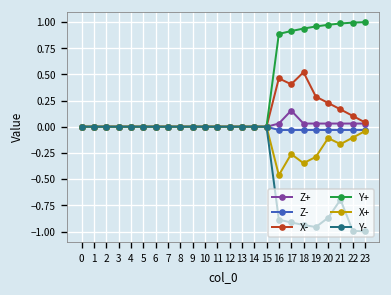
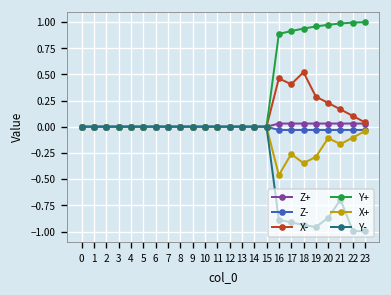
  {
    "Z+": {
      "16": 0.0,
-     "17": 0.2,
+     "17": 0.0,
      "18": 0.0,
      "19": 0.0,
      "20": 0.0,
      "21": 0.0,
      "22": 0.0
    },
    "Z-": {
      "16": 0.0,
      "17": 0.0,
      "18": 0.0,
      "19": 0.0,
      "20": 0.0,
      "21": 0.0,
      "22": 0.0
    },
    "X-": {
      "16": 0.5,
      "17": 0.4,
      "18": 0.5,
      "19": 0.3,
      "20": 0.2,
      "21": 0.2,
      "22": 0.1
    },
    "Y+": {
      "16": 0.9,
      "17": 0.9,
      "18": 0.9,
      "19": 1.0,
      "20": 1.0,
      "21": 1.0,
      "22": 1.0,
      "23": 1.0
    },
    "X+": {
      "16": -0.5,
      "17": -0.3,
      "18": -0.3,
      "19": -0.3,
      "20": -0.1,
      "21": -0.2,
      "22": -0.1
    }
  }
